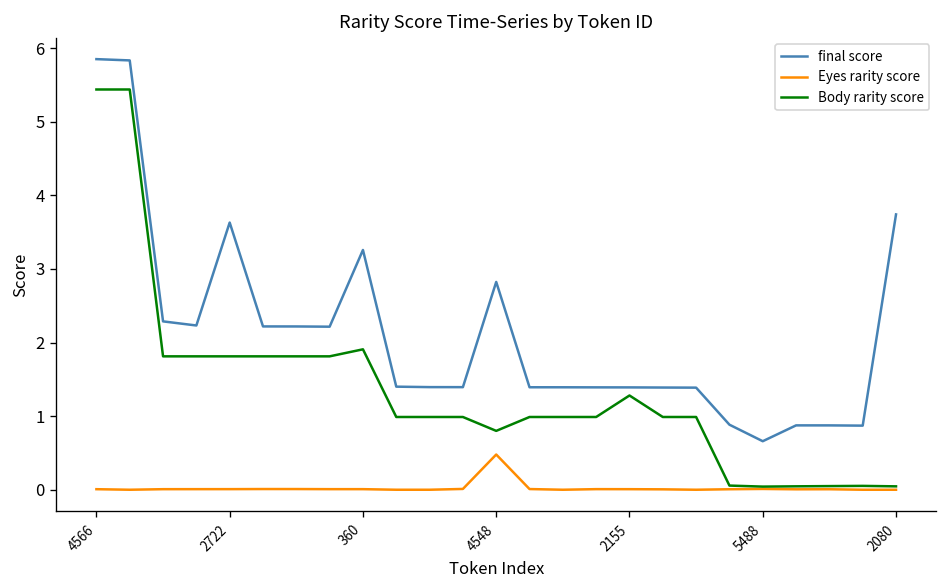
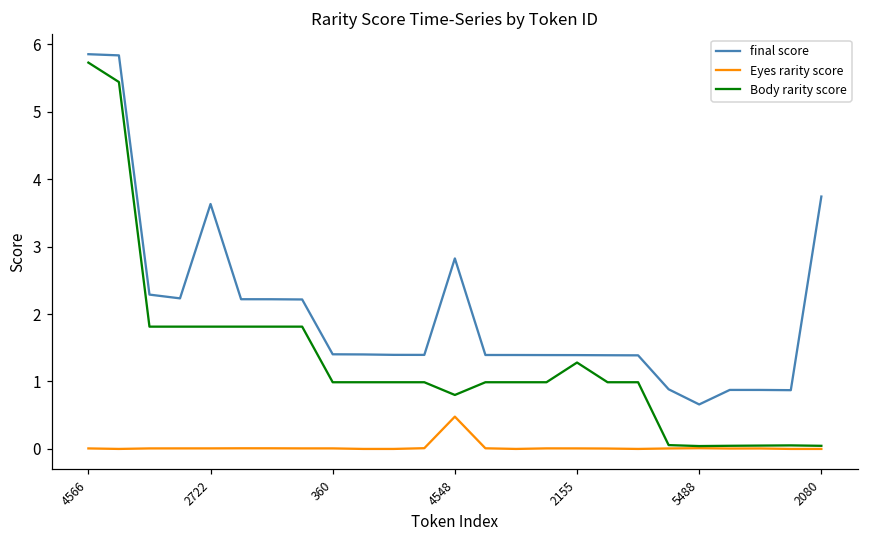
  {
    "final score": {
      "4566": 5.9,
      "2722": 3.6,
-     "360": 3.3,
+     "360": 1.4,
      "4548": 2.8,
      "2155": 1.4,
      "5488": 0.7,
      "2080": 3.7
    },
    "Eyes rarity score": {
      "4566": 0.0,
      "2722": 0.0,
      "360": 0.0,
      "4548": 0.5,
      "2155": 0.0,
      "2080": 0.0
    },
    "Body rarity score": {
-     "4566": 5.4,
+     "4566": 5.7,
      "2722": 1.8,
-     "360": 1.9,
+     "360": 1.0,
      "4548": 0.8,
      "2155": 1.3,
      "2080": 0.0
    }
  }
